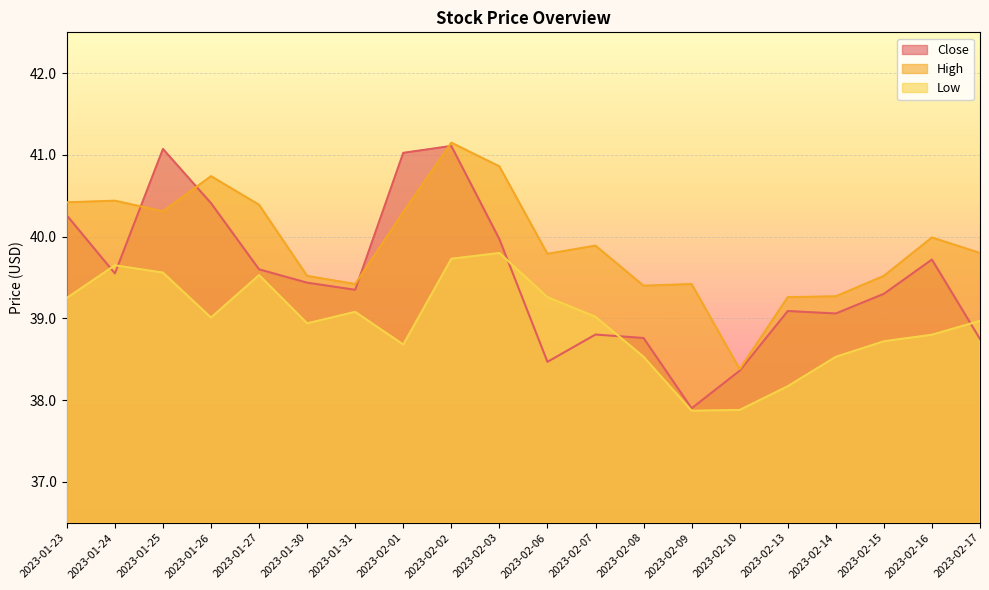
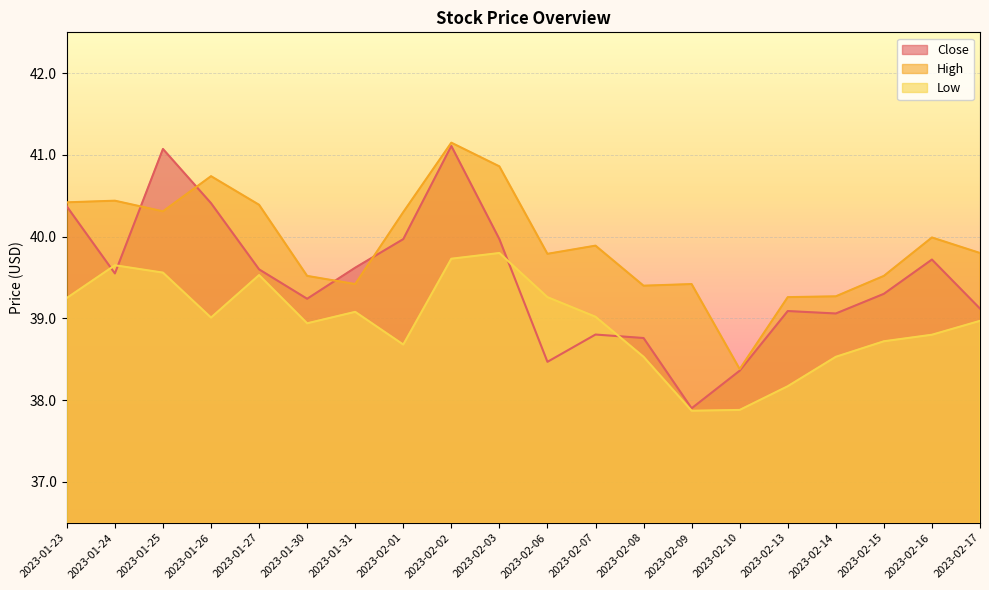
  {
    "Close": {
-     "2023-01-23": 40.3,
+     "2023-01-23": 40.4,
      "2023-01-24": 39.6,
      "2023-01-25": 41.1,
      "2023-01-26": 40.4,
      "2023-01-27": 39.6,
-     "2023-01-30": 39.4,
-     "2023-01-31": 39.3,
-     "2023-02-01": 41.0,
+     "2023-01-30": 39.2,
+     "2023-01-31": 39.6,
+     "2023-02-01": 40.0,
      "2023-02-02": 41.1,
      "2023-02-03": 40.0,
      "2023-02-06": 38.5,
      "2023-02-07": 38.8,
      "2023-02-08": 38.8,
      "2023-02-13": 39.1,
      "2023-02-14": 39.1,
      "2023-02-15": 39.3,
      "2023-02-16": 39.7,
-     "2023-02-17": 38.7
+     "2023-02-17": 39.1
    }
  }
